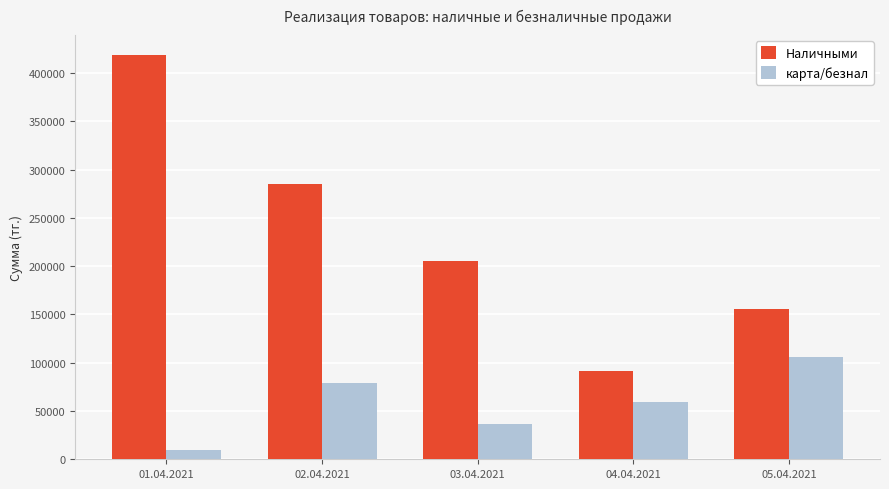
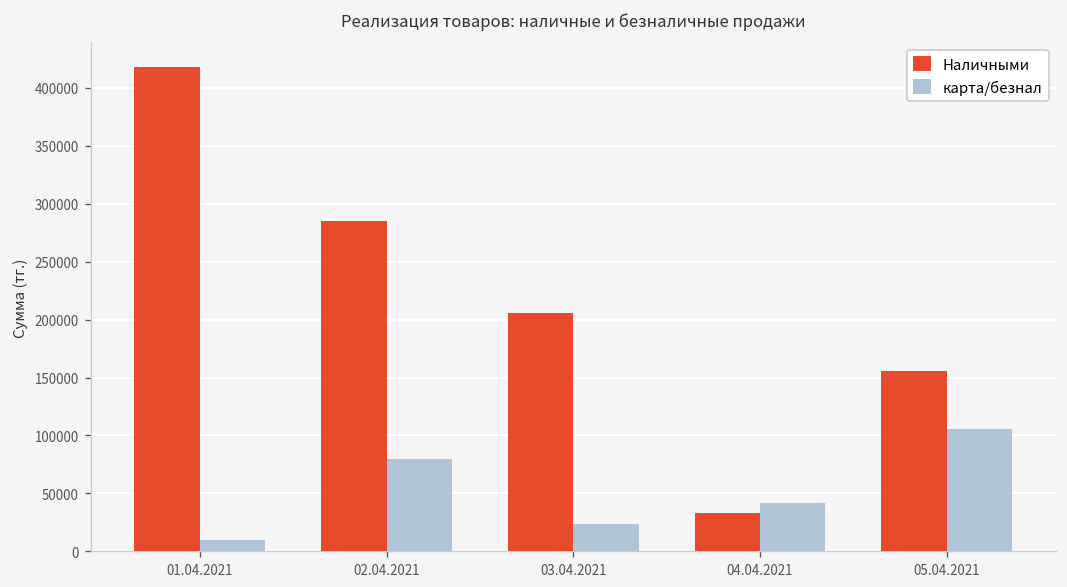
  {
    "Наличными": {
      "01.04.2021": 420000,
      "02.04.2021": 280000,
      "03.04.2021": 210000,
-     "04.04.2021": 90000,
+     "04.04.2021": 30000,
      "05.04.2021": 160000
    },
    "карта/безнал": {
      "01.04.2021": 10000,
      "02.04.2021": 80000,
-     "03.04.2021": 40000,
-     "04.04.2021": 60000,
+     "03.04.2021": 20000,
+     "04.04.2021": 40000,
      "05.04.2021": 110000
    }
  }
